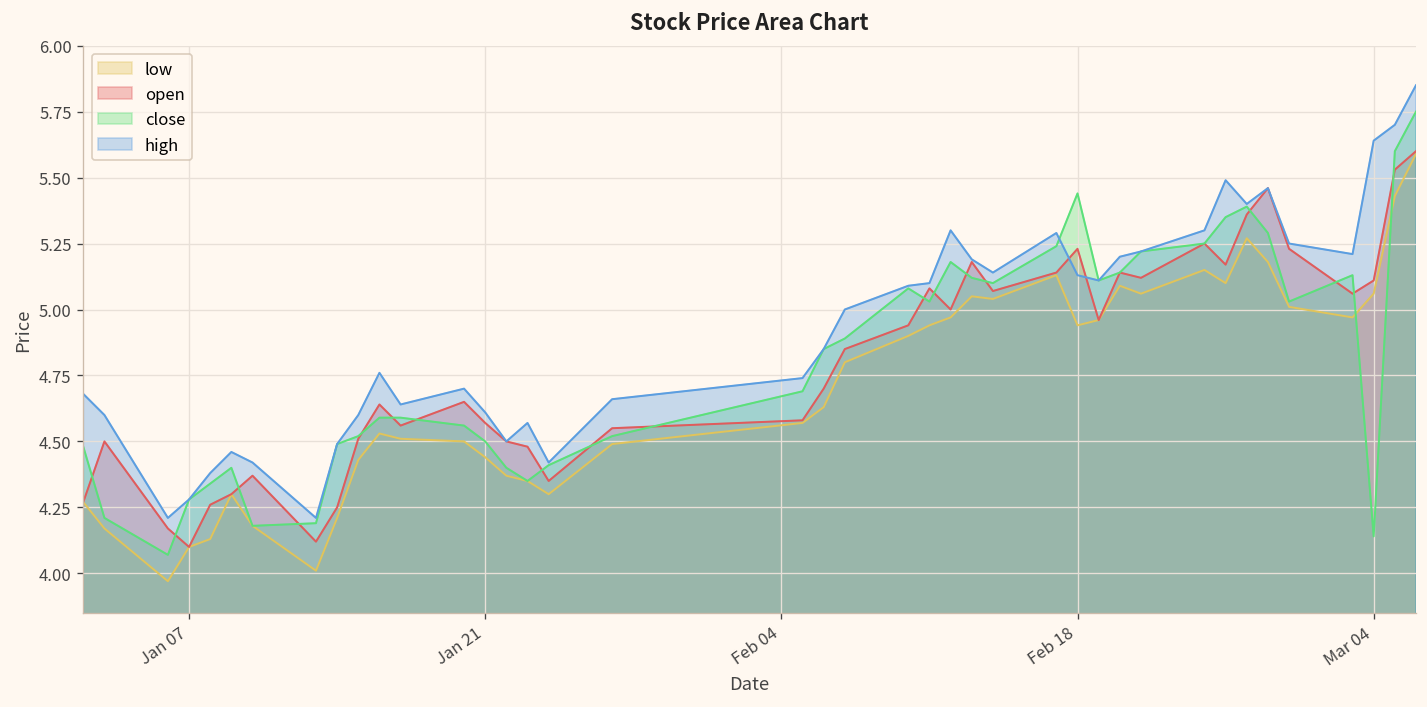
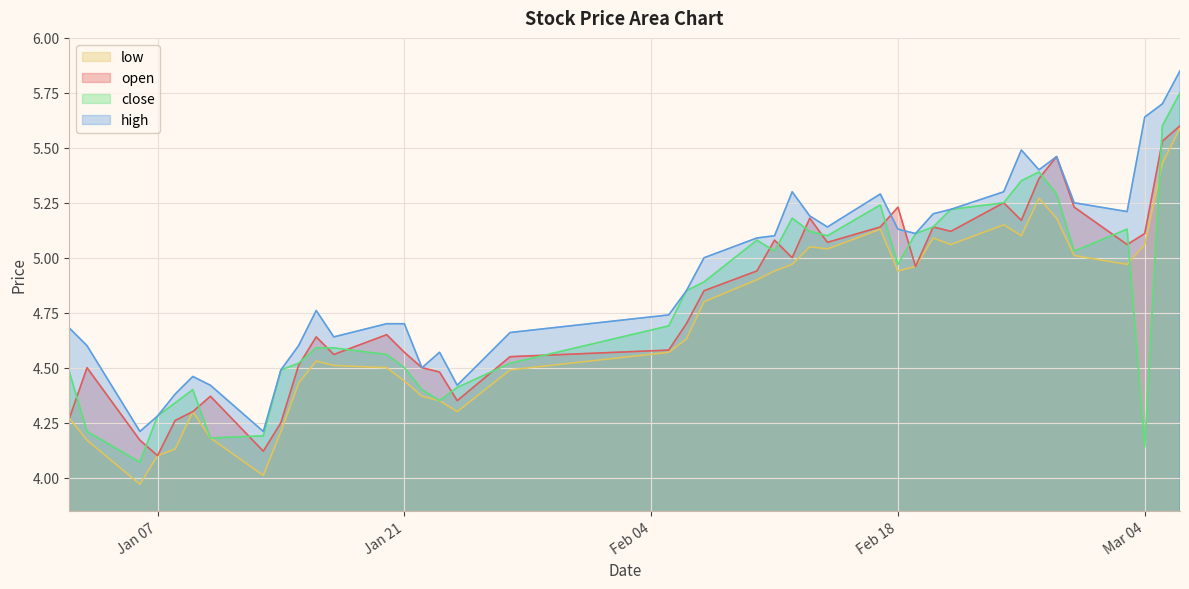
  {
    "close": {
      "Jan 21": 4.50,
-     "Feb 18": 5.44,
+     "Feb 18": 4.97,
      "Mar 04": 4.14
    },
    "high": {
-     "Jan 21": 4.61,
+     "Jan 21": 4.70,
      "Feb 18": 5.13,
      "Mar 04": 5.64
    }
  }
